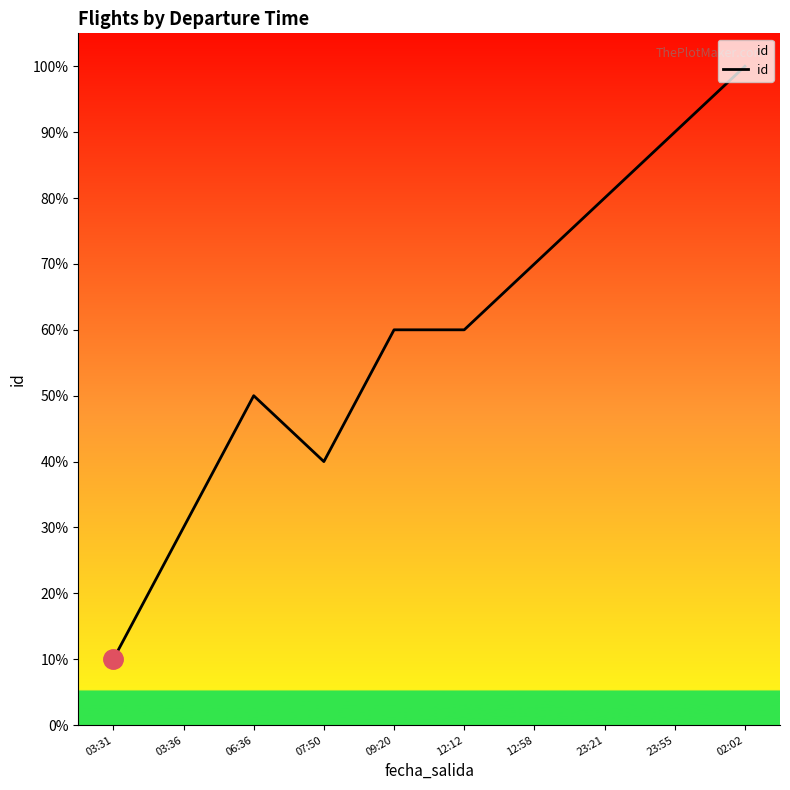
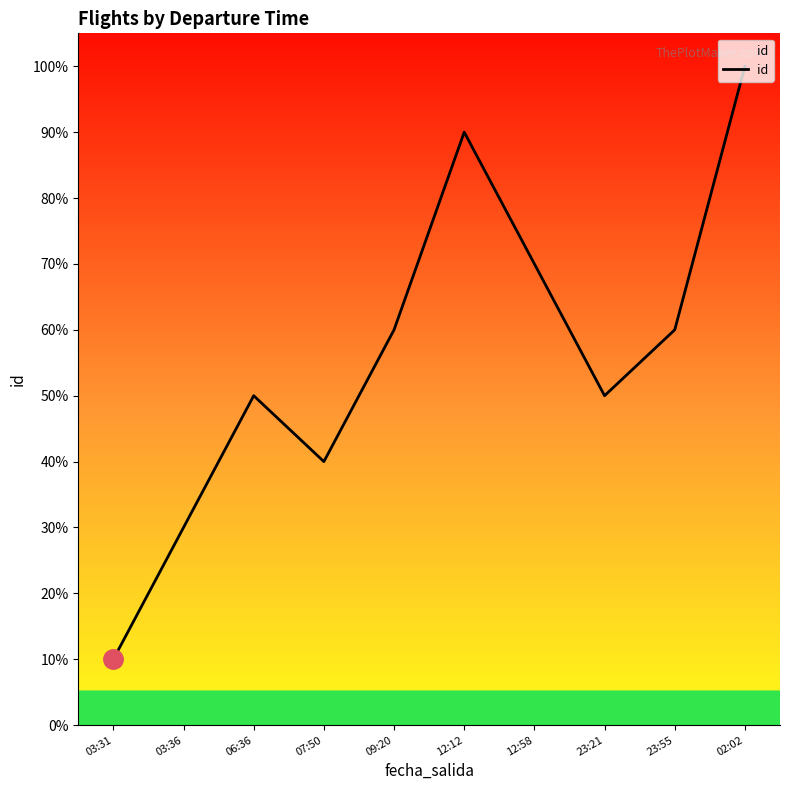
  {
    "id": {
      "03:36": "30%",
      "06:36": "50%",
      "07:50": "40%",
      "09:20": "60%",
-     "12:12": "60%",
+     "12:12": "90%",
      "12:58": "70%",
-     "23:21": "80%",
-     "23:55": "90%"
+     "23:21": "50%",
+     "23:55": "60%"
    }
  }
